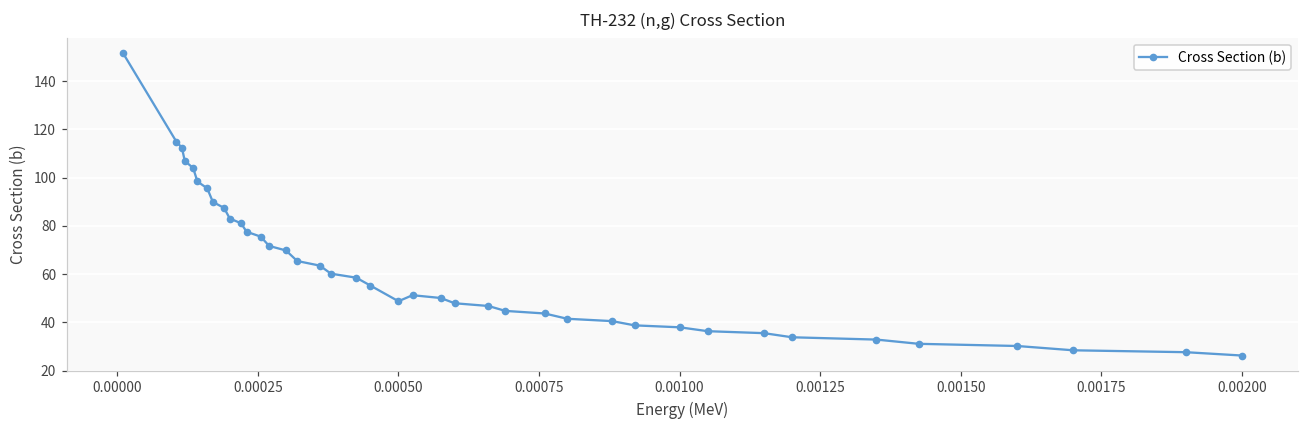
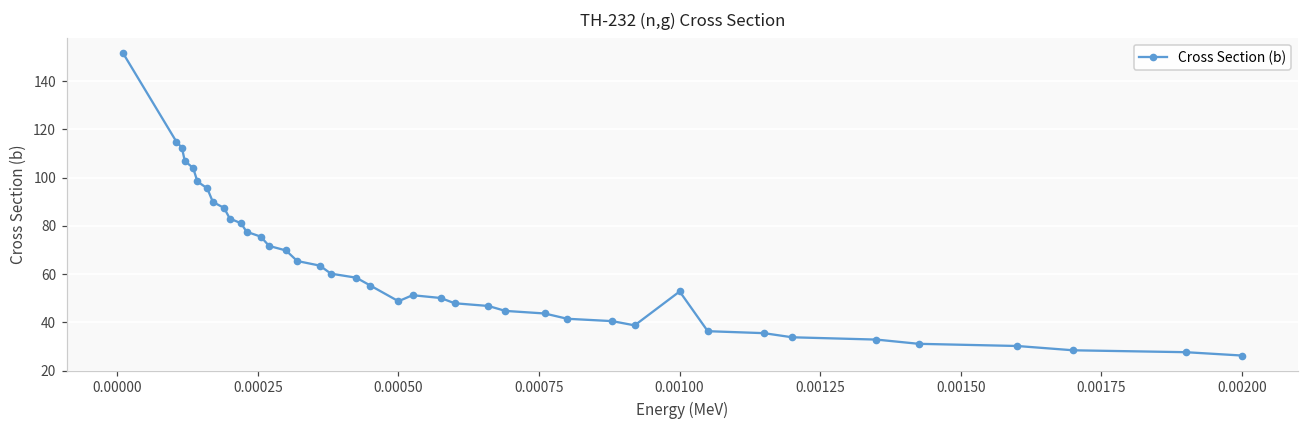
  {
    "0.00050": 49,
-   "0.00100": 38,
+   "0.00100": 53,
    "0.00200": 26
  }
